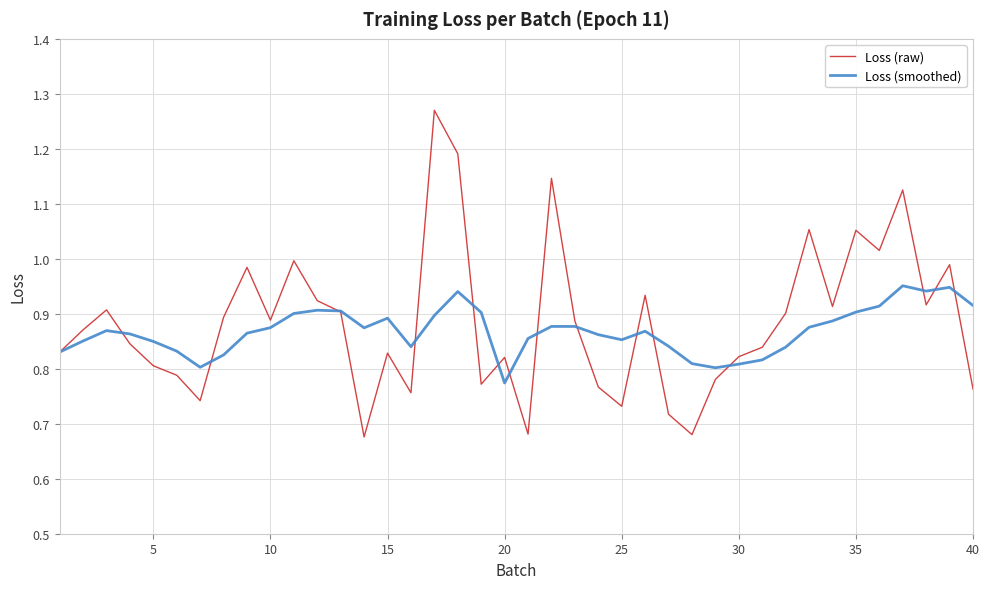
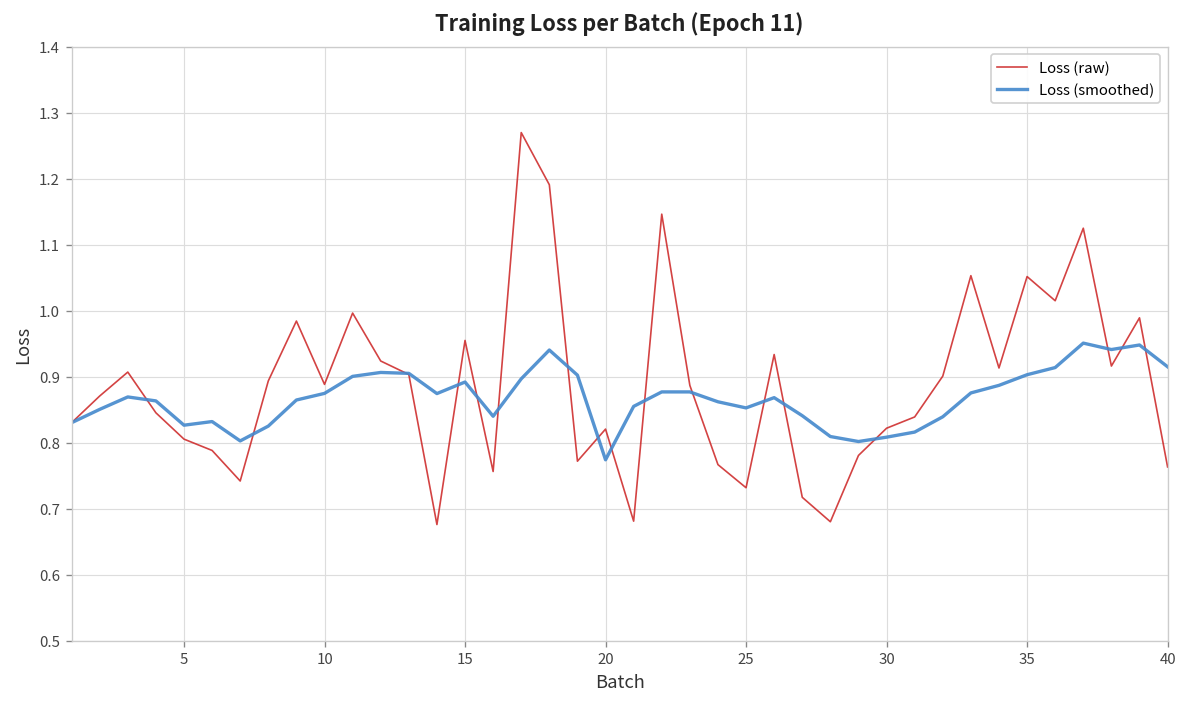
  {
    "Loss (raw)": {
      "5": 0.81,
      "10": 0.89,
-     "15": 0.83,
+     "15": 0.95,
      "20": 0.82,
      "25": 0.73,
      "30": 0.82,
      "35": 1.05,
      "40": 0.76
    },
    "Loss (smoothed)": {
-     "5": 0.85,
+     "5": 0.83,
      "10": 0.87,
      "15": 0.89,
      "20": 0.77,
      "25": 0.85,
      "30": 0.81,
      "35": 0.90,
      "40": 0.92
    }
  }
